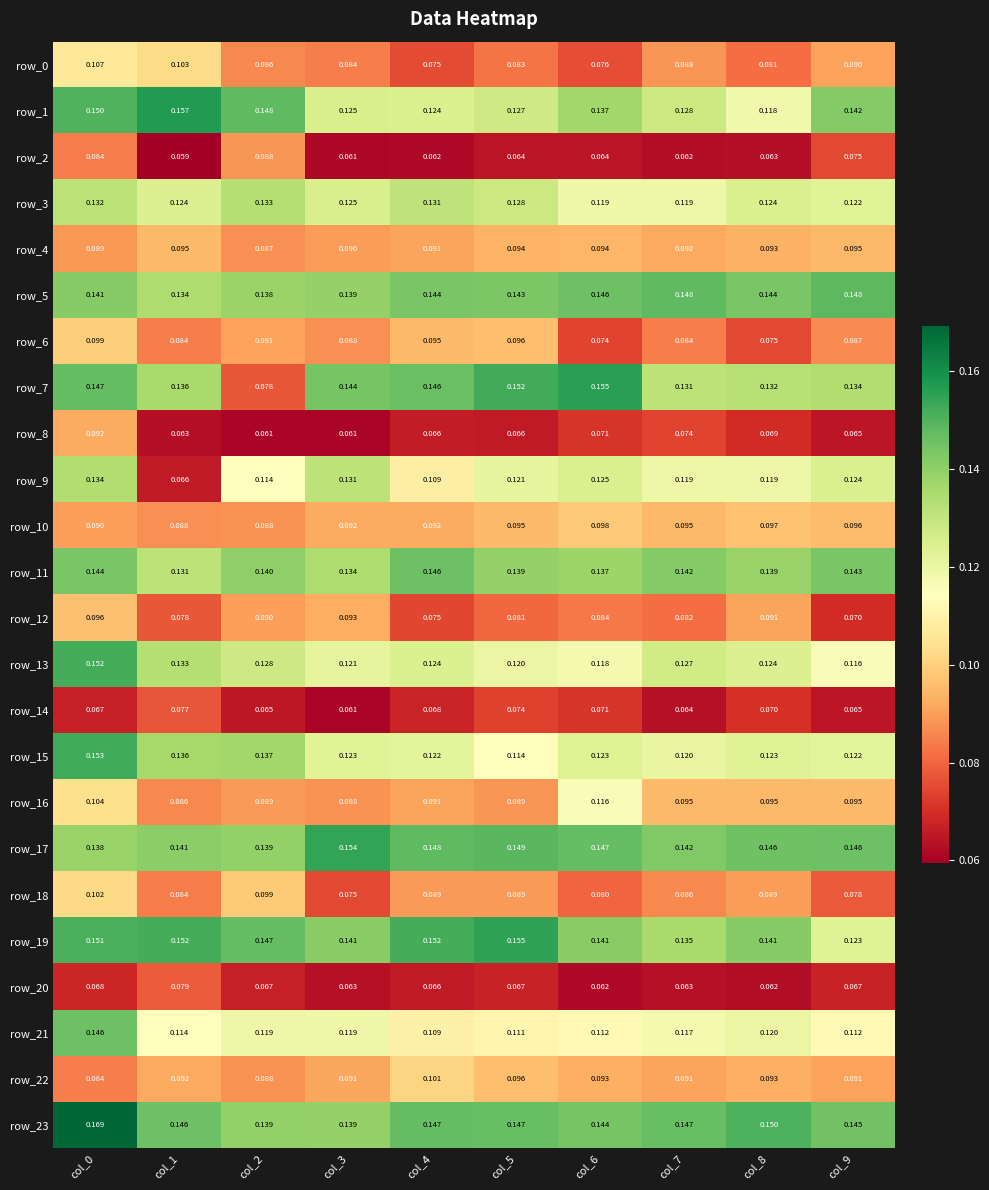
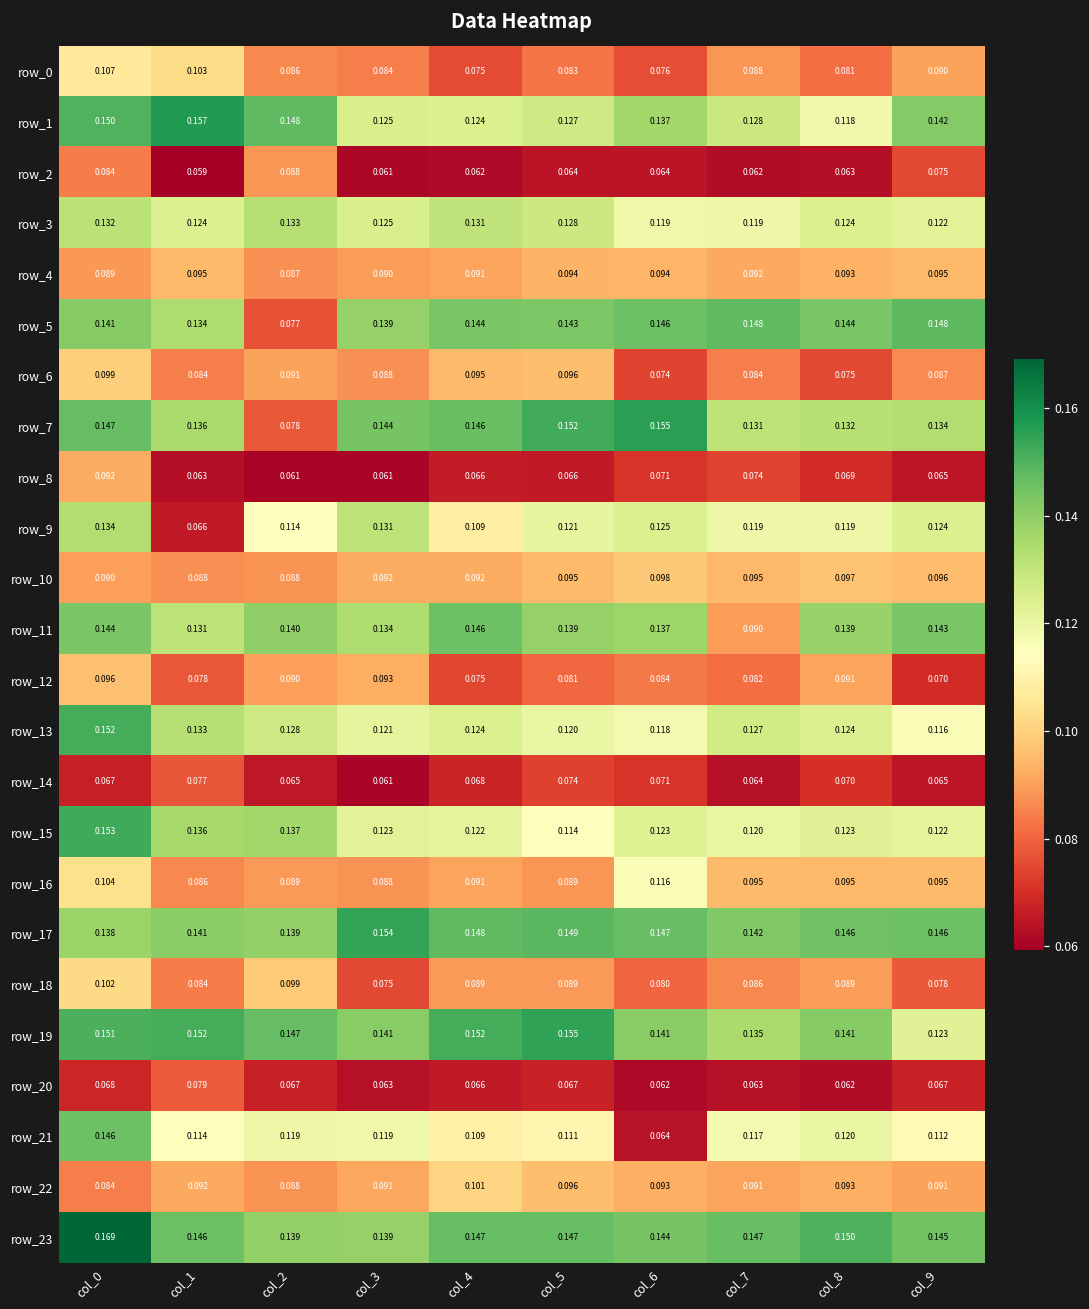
  {
    "row_5": {
      "col_0": 0.141,
      "col_1": 0.134,
-     "col_2": 0.138,
+     "col_2": 0.077,
      "col_3": 0.139,
      "col_4": 0.144,
      "col_5": 0.143,
      "col_6": 0.146,
      "col_7": 0.148,
      "col_8": 0.144,
      "col_9": 0.148
    },
    "row_11": {
      "col_0": 0.144,
      "col_1": 0.131,
      "col_2": 0.140,
      "col_3": 0.134,
      "col_4": 0.146,
      "col_5": 0.139,
      "col_6": 0.137,
-     "col_7": 0.142,
+     "col_7": 0.090,
      "col_8": 0.139,
      "col_9": 0.143
    },
    "row_21": {
      "col_0": 0.146,
      "col_1": 0.114,
      "col_2": 0.119,
      "col_3": 0.119,
      "col_4": 0.109,
      "col_5": 0.111,
-     "col_6": 0.112,
+     "col_6": 0.064,
      "col_7": 0.117,
      "col_8": 0.120,
      "col_9": 0.112
    }
  }
